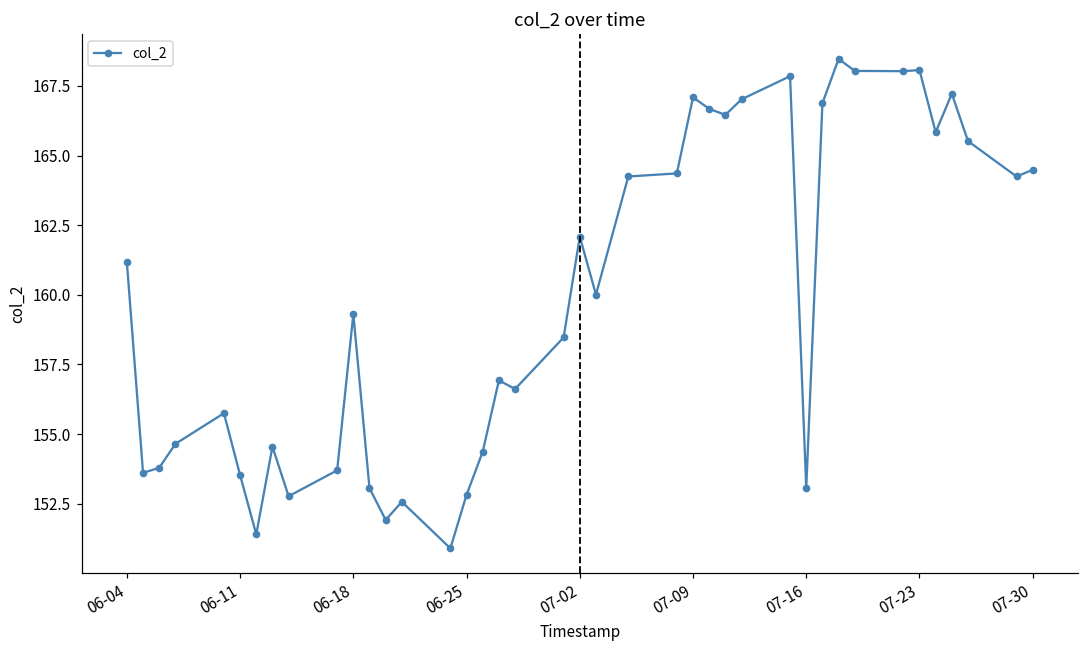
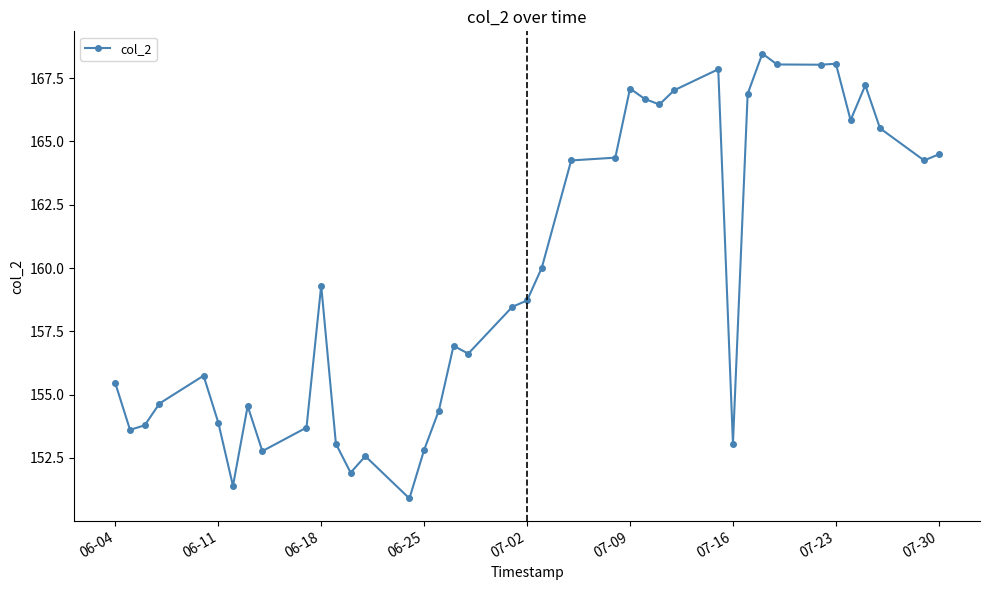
  {
-   "06-04": 161.2,
-   "06-11": 153.5,
+   "06-04": 155.5,
+   "06-11": 153.9,
    "06-18": 159.3,
    "06-25": 152.8,
-   "07-02": 162.1,
+   "07-02": 158.7,
    "07-09": 167.1,
    "07-16": 153.1,
    "07-23": 168.1,
    "07-30": 164.5
  }
